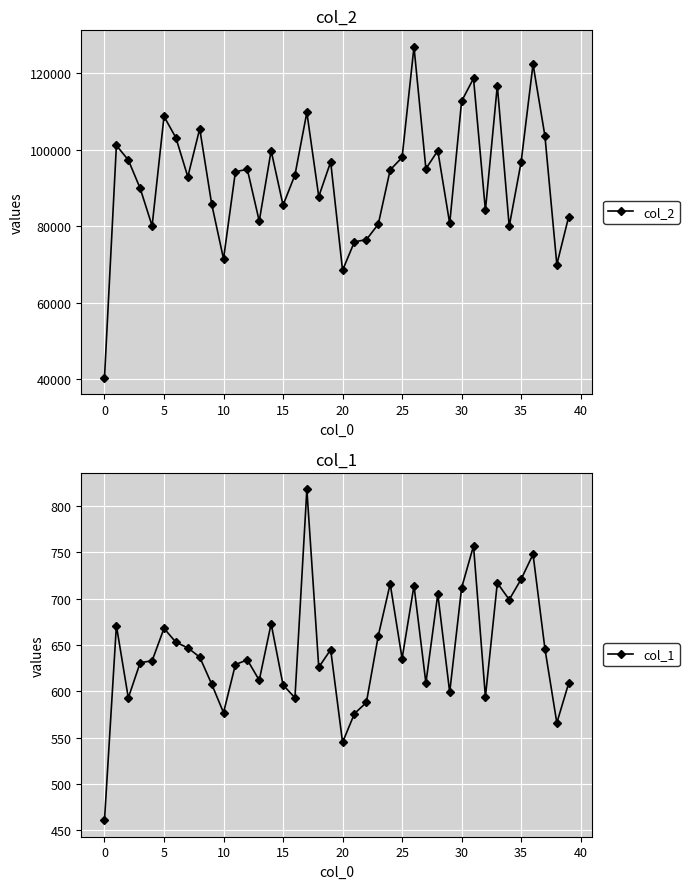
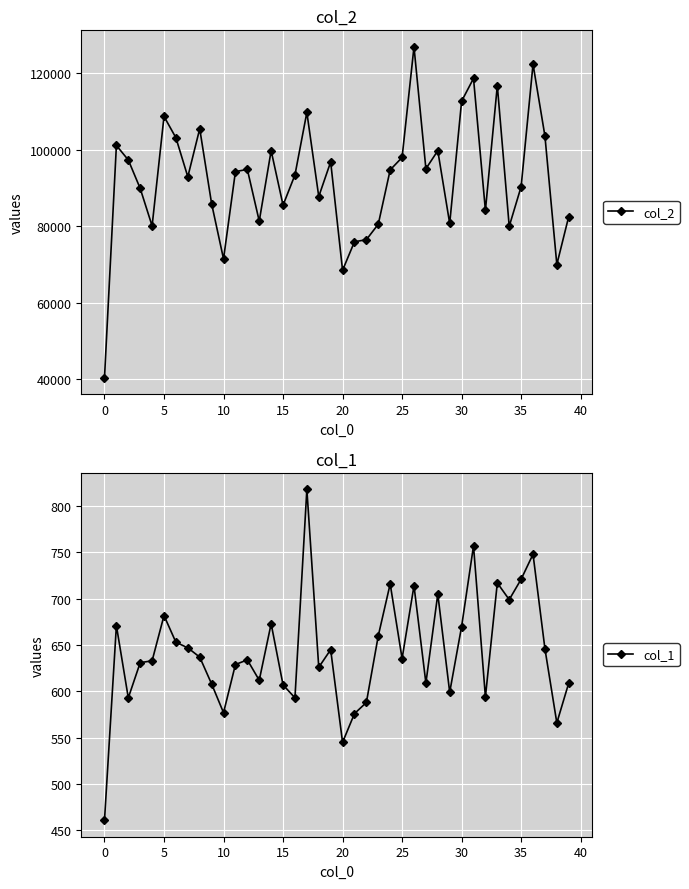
  {
    "col_2": {
      "0": 40000,
      "5": 109000,
      "10": 71000,
      "15": 85000,
      "20": 68000,
      "25": 98000,
      "30": 113000,
-     "35": 97000
+     "35": 90000
    },
    "col_1": {
      "0": 460,
-     "5": 670,
+     "5": 680,
      "10": 580,
      "15": 610,
      "20": 550,
      "25": 640,
-     "30": 710,
+     "30": 670,
      "35": 720
    }
  }
